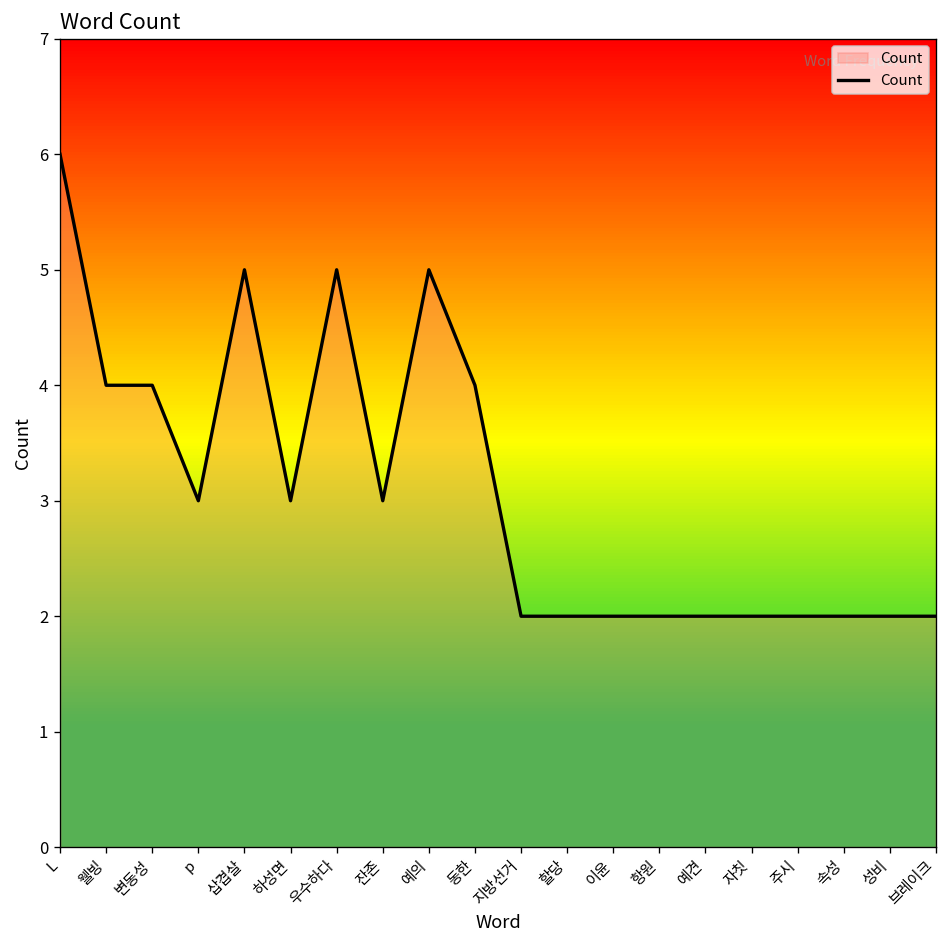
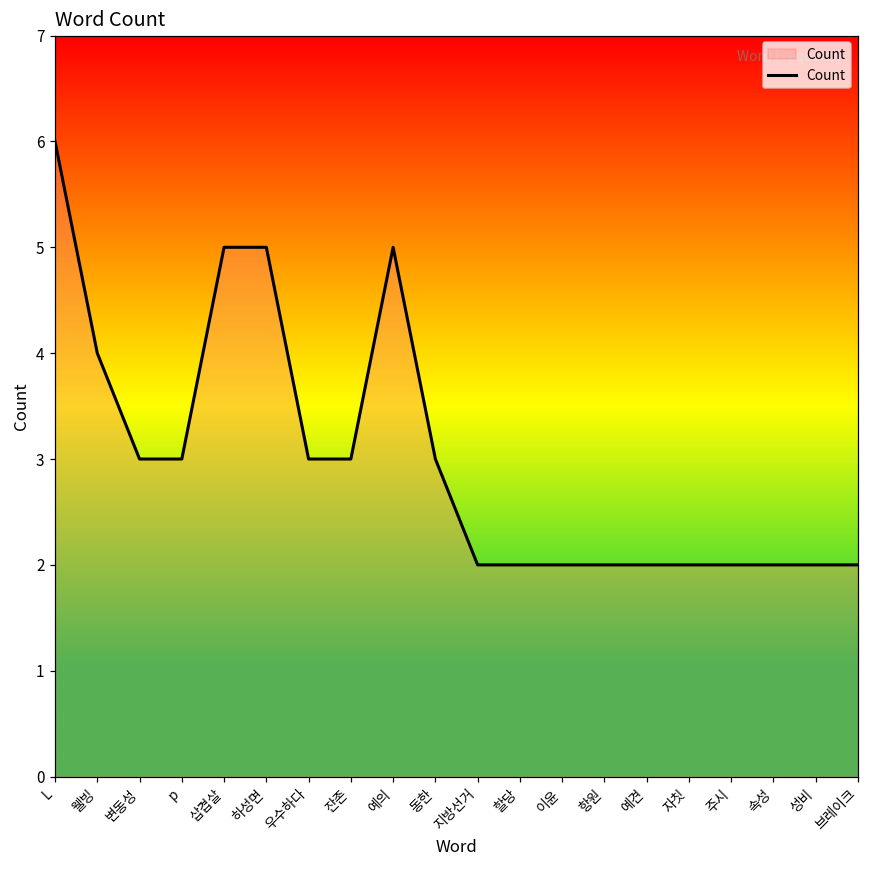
  {
    "L": 6,
    "웰빙": 4,
-   "변동성": 4,
+   "변동성": 3,
    "p": 3,
    "삽겹살": 5,
-   "하성면": 3,
-   "우수하다": 5,
+   "하성면": 5,
+   "우수하다": 3,
    "잔존": 3,
    "예의": 5,
-   "동한": 4,
+   "동한": 3,
    "지방선거": 2,
    "할당": 2,
    "이윤": 2,
    "항원": 2,
    "예견": 2,
    "자칫": 2,
    "주시": 2,
    "속성": 2,
    "성비": 2,
    "브레이크": 2
  }
